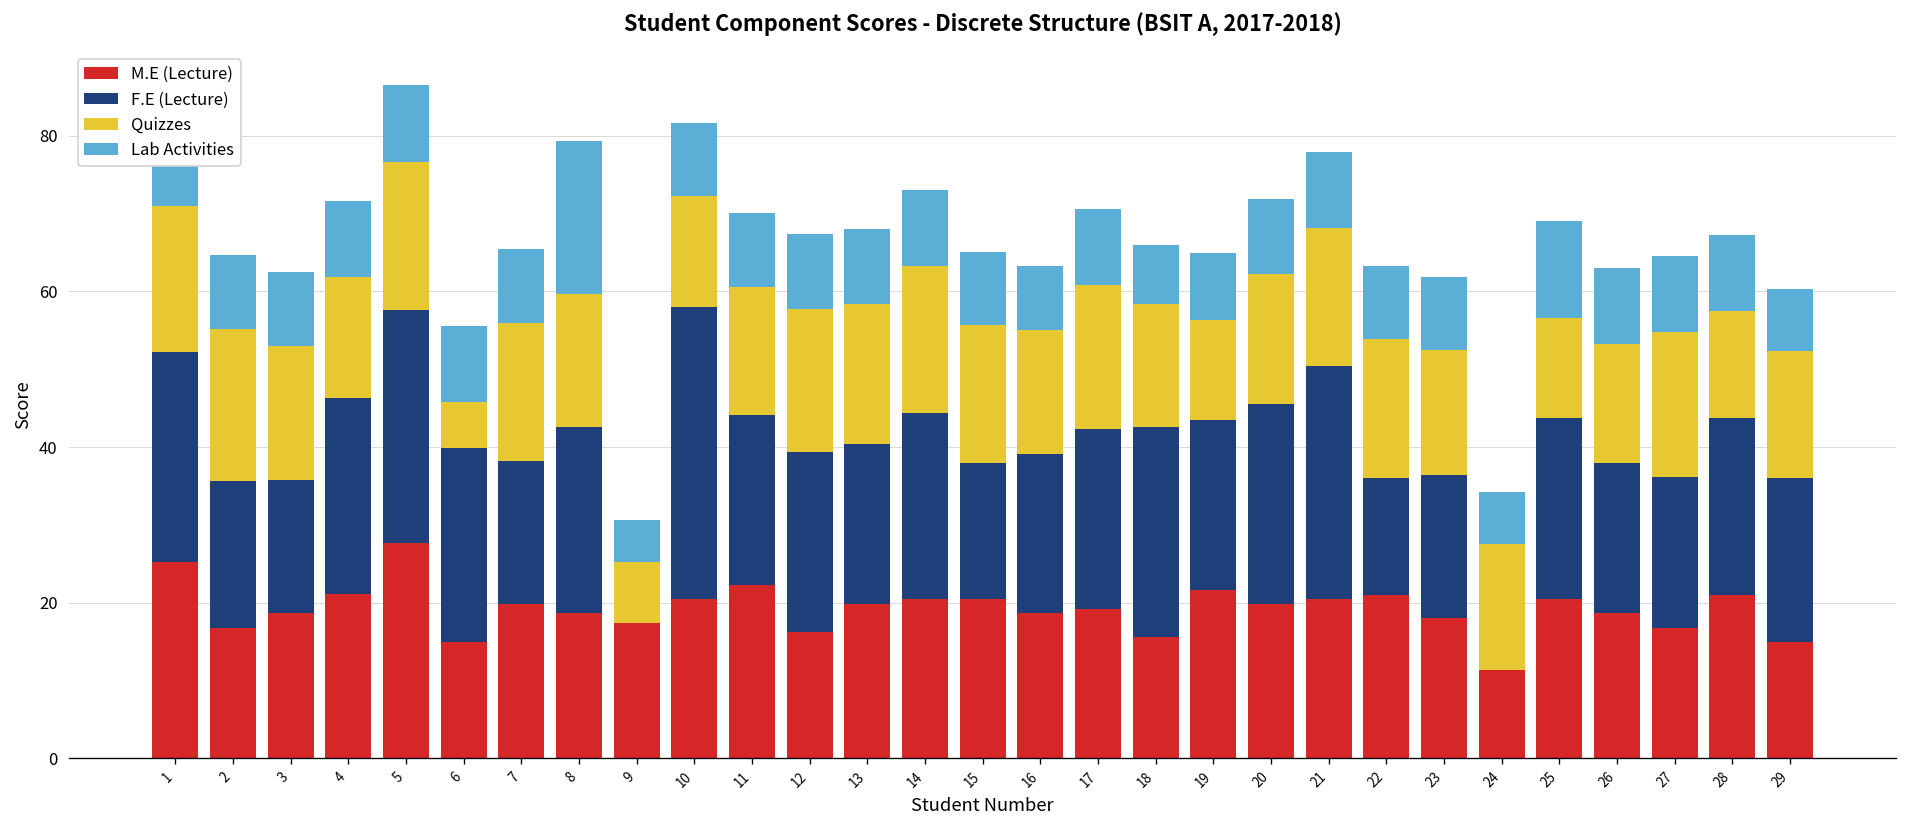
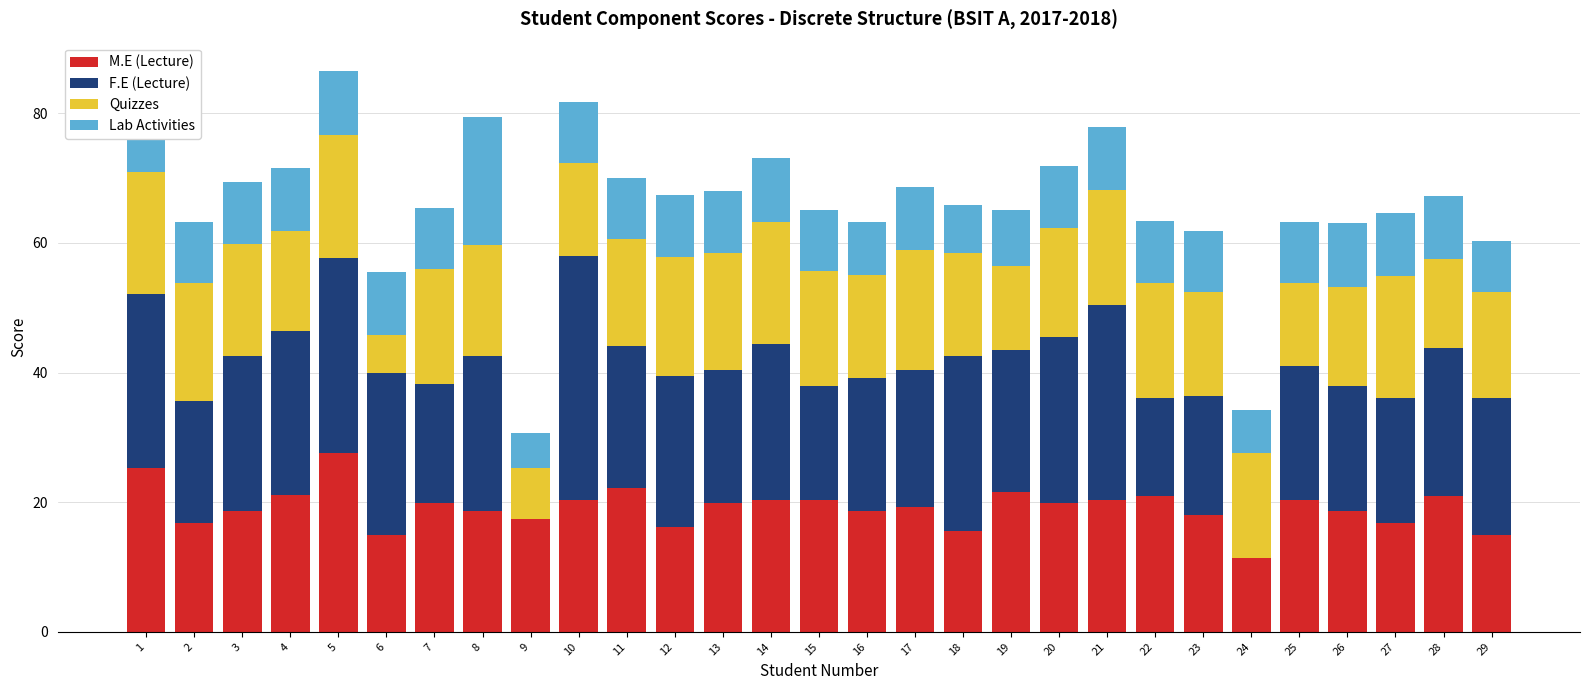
  {
    "M.E (Lecture)": {
      "1": 25,
      "2": 17,
      "3": 19,
      "4": 21,
      "5": 28,
      "6": 15,
      "7": 20,
      "8": 19,
      "9": 17,
      "10": 20,
      "11": 22,
      "12": 16,
      "13": 20,
      "14": 20,
      "15": 20,
      "16": 19,
      "17": 19,
      "18": 16,
      "19": 22,
      "20": 20,
      "21": 20,
      "22": 21,
      "23": 18,
      "24": 11,
      "25": 20,
      "26": 19,
      "27": 17,
      "28": 21,
      "29": 15
    },
    "F.E (Lecture)": {
      "1": 27,
      "2": 19,
-     "3": 17,
+     "3": 24,
      "4": 25,
      "5": 30,
      "6": 25,
      "7": 18,
      "8": 24,
      "9": 0,
      "10": 38,
      "11": 22,
      "12": 23,
      "13": 21,
      "14": 24,
      "15": 18,
      "16": 21,
-     "17": 23,
+     "17": 21,
      "18": 27,
      "19": 22,
      "20": 26,
      "21": 30,
      "22": 15,
      "23": 18,
      "24": 0,
-     "25": 23,
+     "25": 21,
      "26": 19,
      "27": 19,
      "28": 23,
      "29": 21
    },
    "Quizzes": {
      "1": 19,
-     "2": 19,
+     "2": 18,
      "3": 17,
      "4": 16,
      "5": 19,
      "6": 6,
      "7": 18,
      "8": 17,
      "9": 8,
      "10": 14,
      "11": 17,
      "12": 18,
      "13": 18,
      "14": 19,
      "15": 18,
      "16": 16,
      "17": 19,
      "18": 16,
      "19": 13,
      "20": 17,
      "21": 18,
      "22": 18,
      "23": 16,
      "24": 16,
      "25": 13,
      "26": 15,
      "27": 19,
      "28": 14,
      "29": 16
    },
    "Lab Activities": {
      "2": 10,
      "3": 10,
      "4": 10,
      "5": 10,
      "6": 10,
      "7": 10,
      "8": 20,
      "9": 5,
      "10": 9,
      "11": 10,
      "12": 10,
      "13": 10,
      "14": 10,
      "15": 9,
      "16": 8,
      "17": 10,
      "18": 8,
      "19": 9,
      "20": 10,
      "21": 10,
      "22": 10,
      "23": 9,
      "24": 7,
-     "25": 13,
+     "25": 9,
      "26": 10,
      "27": 10,
      "28": 10,
      "29": 8
    }
  }
